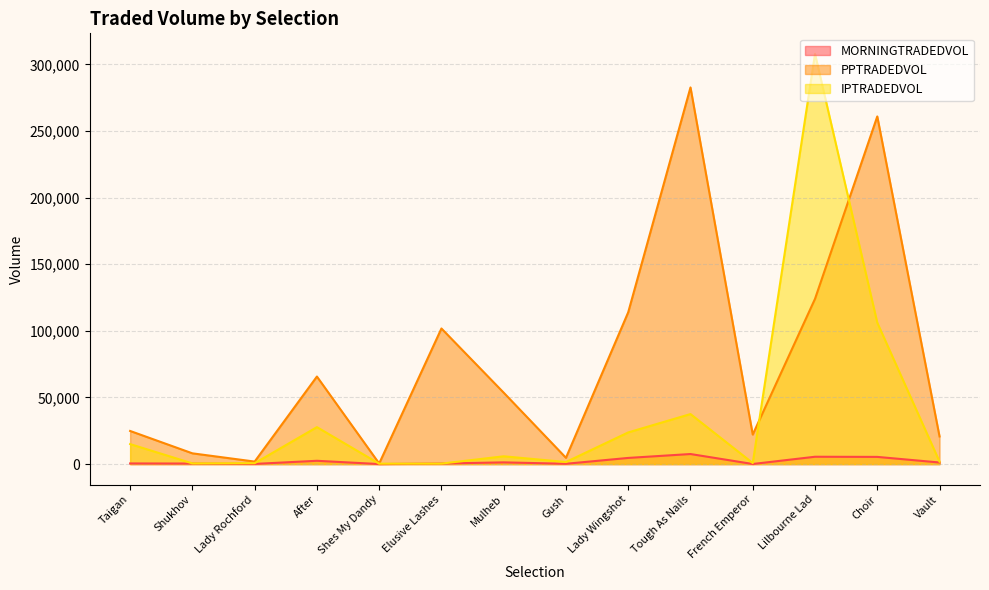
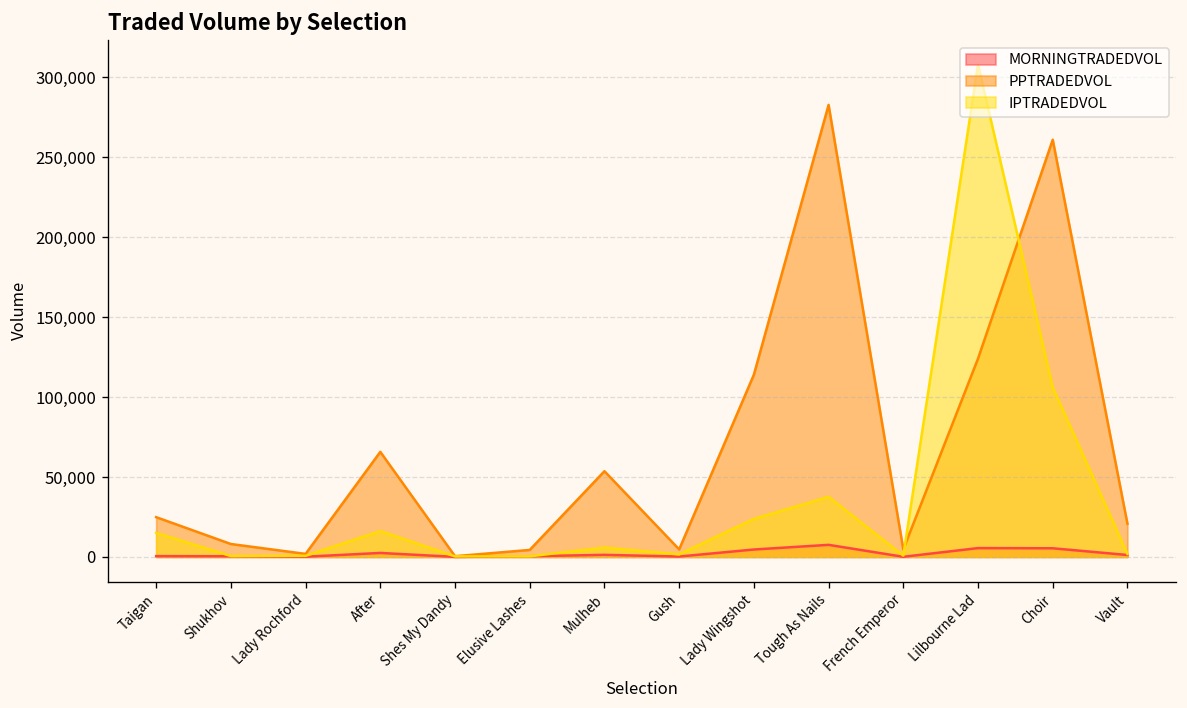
  {
    "MORNINGTRADEDVOL": {
      "Taigan": "0",
      "After": "2,000",
      "Mulheb": "1,000",
      "Lady Wingshot": "5,000",
      "Tough As Nails": "8,000",
      "Lilbourne Lad": "6,000",
      "Choir": "5,000"
    },
    "PPTRADEDVOL": {
      "Taigan": "25,000",
      "Shukhov": "8,000",
      "After": "66,000",
-     "Elusive Lashes": "102,000",
+     "Elusive Lashes": "4,000",
      "Mulheb": "54,000",
      "Gush": "5,000",
      "Lady Wingshot": "114,000",
      "Tough As Nails": "283,000",
-     "French Emperor": "22,000",
+     "French Emperor": "5,000",
      "Lilbourne Lad": "124,000",
      "Choir": "261,000",
      "Vault": "21,000"
    },
    "IPTRADEDVOL": {
      "Taigan": "15,000",
-     "After": "28,000",
+     "After": "16,000",
      "Mulheb": "6,000",
      "Lady Wingshot": "24,000",
      "Tough As Nails": "38,000",
      "Choir": "106,000"
    }
  }
